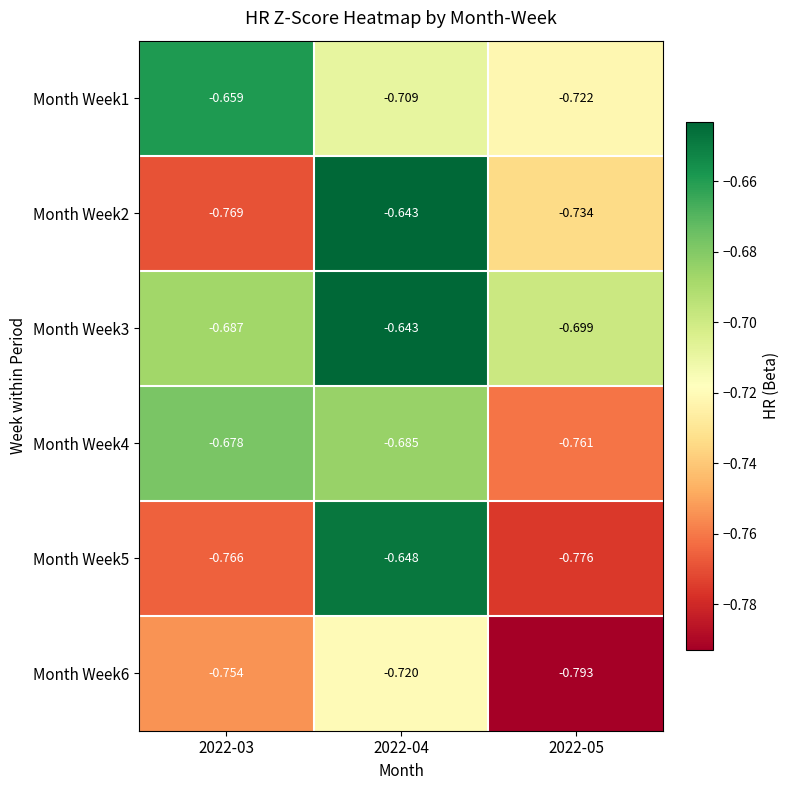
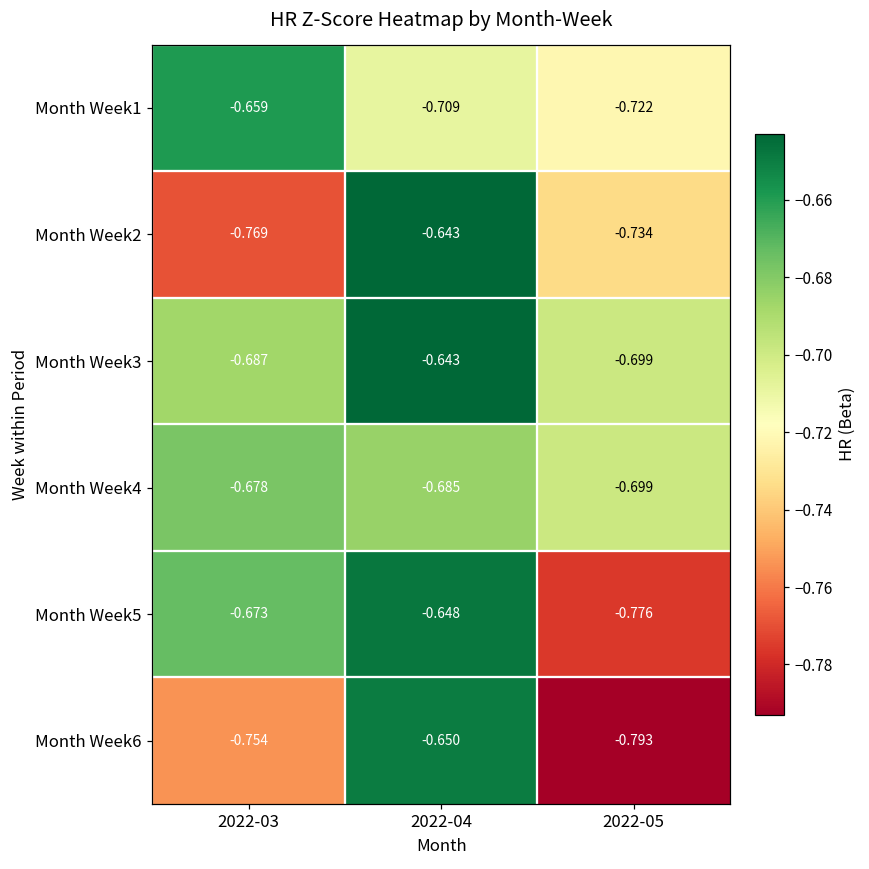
  {
    "Month Week1": {
      "2022-03": -0.659,
      "2022-04": -0.709,
      "2022-05": -0.722
    },
    "Month Week2": {
      "2022-03": -0.769,
      "2022-04": -0.643,
      "2022-05": -0.734
    },
    "Month Week3": {
      "2022-03": -0.687,
      "2022-04": -0.643,
      "2022-05": -0.699
    },
    "Month Week4": {
      "2022-03": -0.678,
      "2022-04": -0.685,
-     "2022-05": -0.761
+     "2022-05": -0.699
    },
    "Month Week5": {
-     "2022-03": -0.766,
+     "2022-03": -0.673,
      "2022-04": -0.648,
      "2022-05": -0.776
    },
    "Month Week6": {
      "2022-03": -0.754,
-     "2022-04": -0.720,
+     "2022-04": -0.650,
      "2022-05": -0.793
    }
  }
